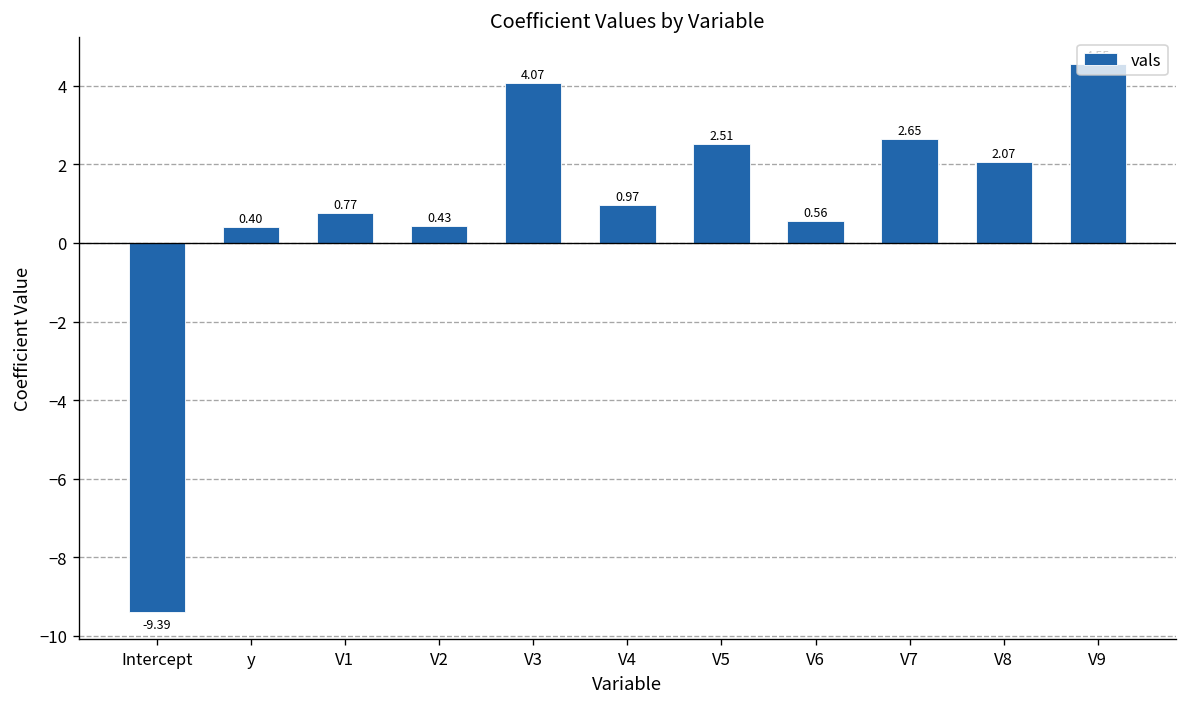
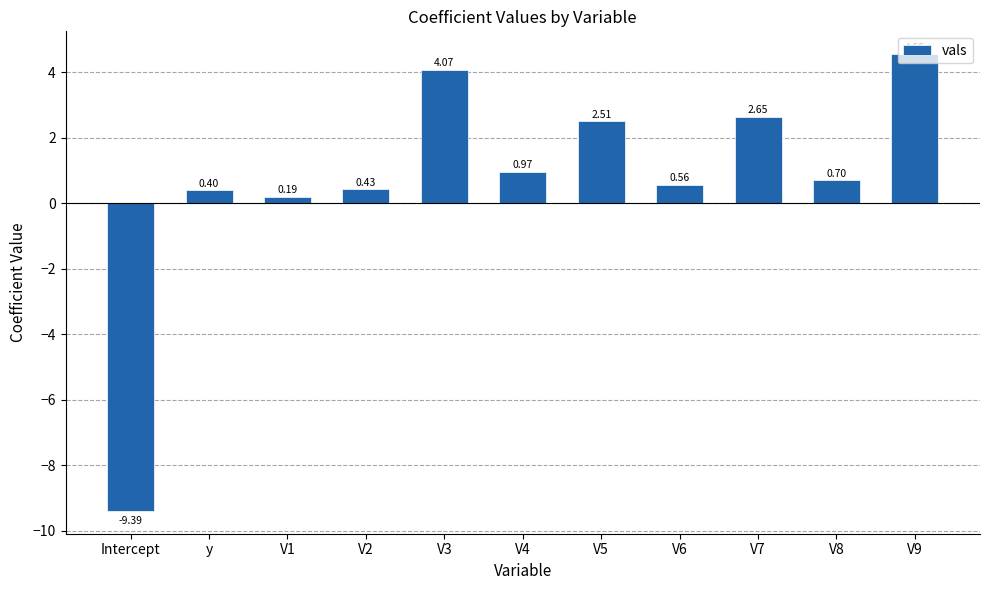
  {
    "Intercept": -9.39,
    "y": 0.40,
-   "V1": 0.77,
+   "V1": 0.19,
    "V2": 0.43,
    "V3": 4.07,
    "V4": 0.97,
    "V5": 2.51,
    "V6": 0.56,
    "V7": 2.65,
-   "V8": 2.07
+   "V8": 0.70
  }
